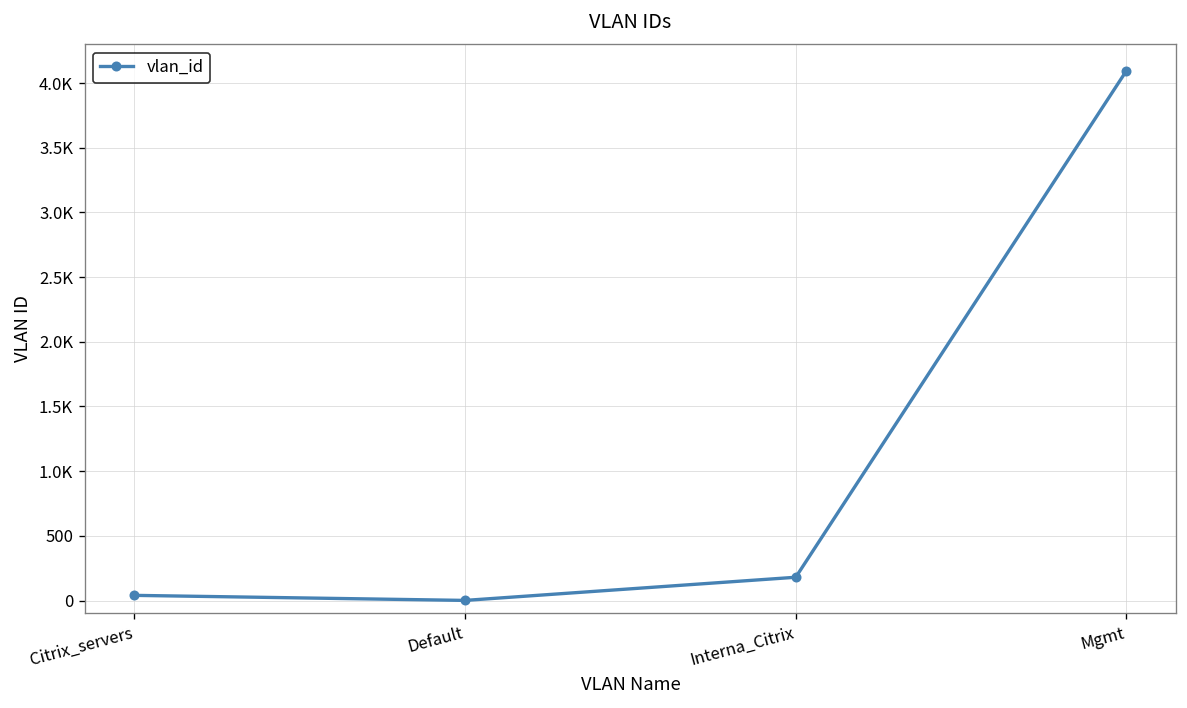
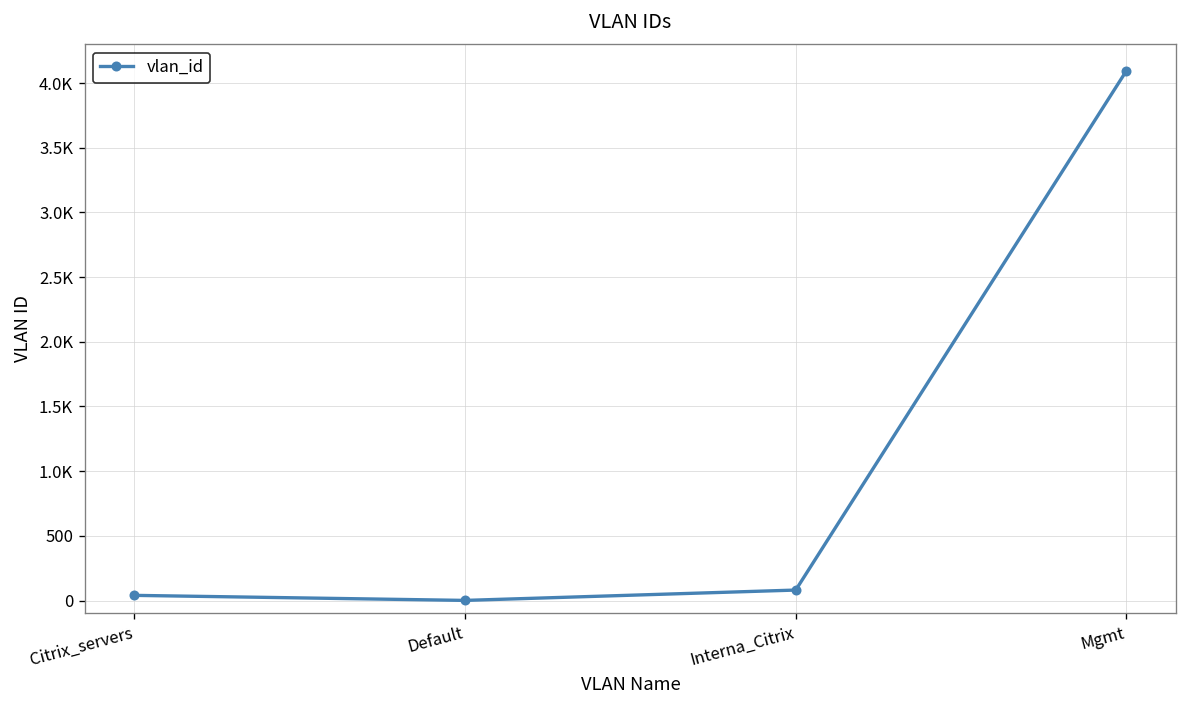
  {
    "Citrix_servers": 40,
    "Default": 0,
-   "Interna_Citrix": 180,
+   "Interna_Citrix": 80,
    "Mgmt": 4100
  }
